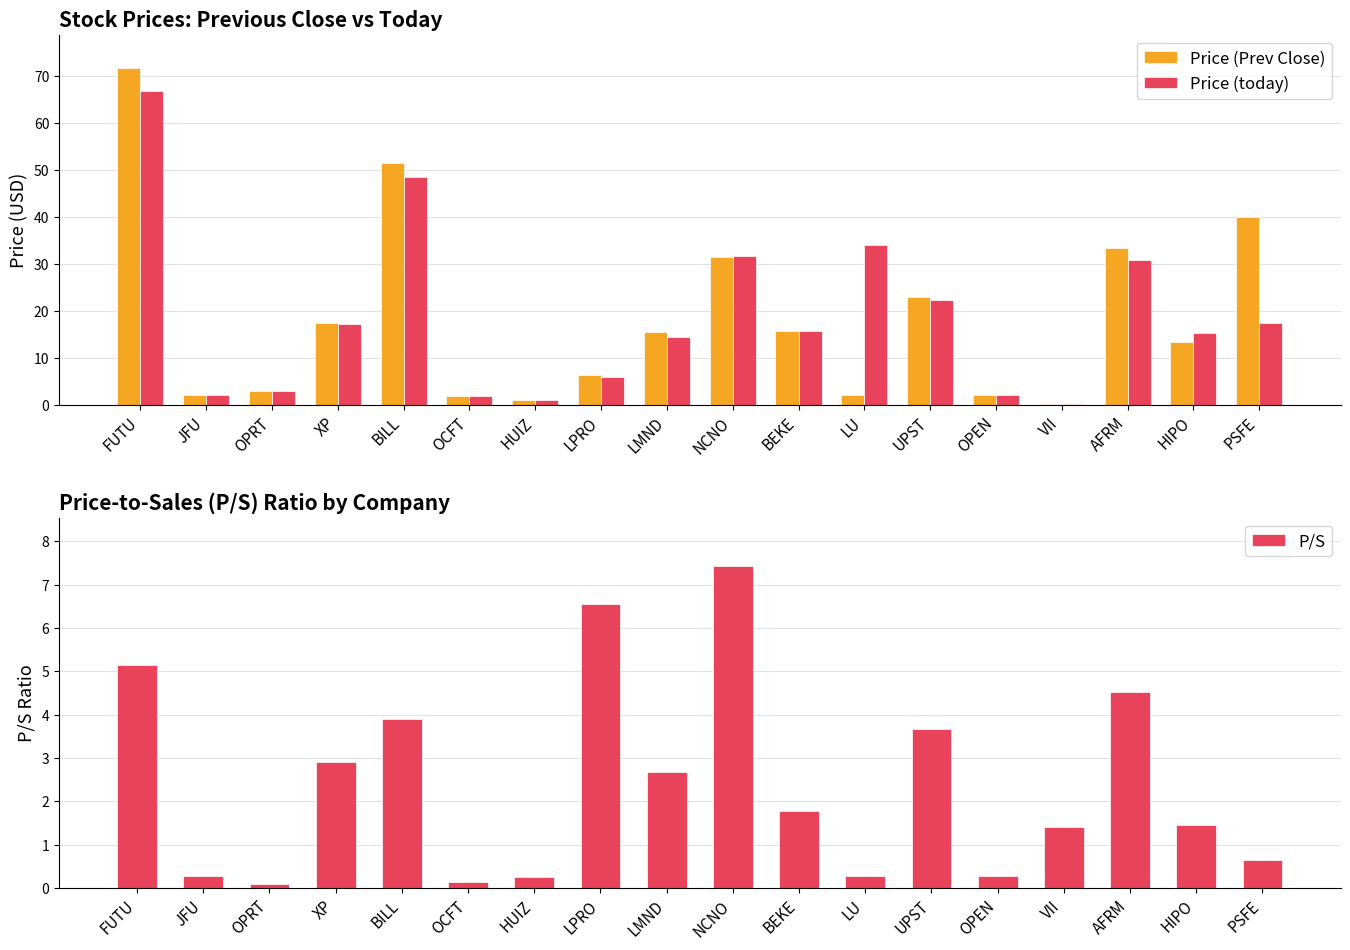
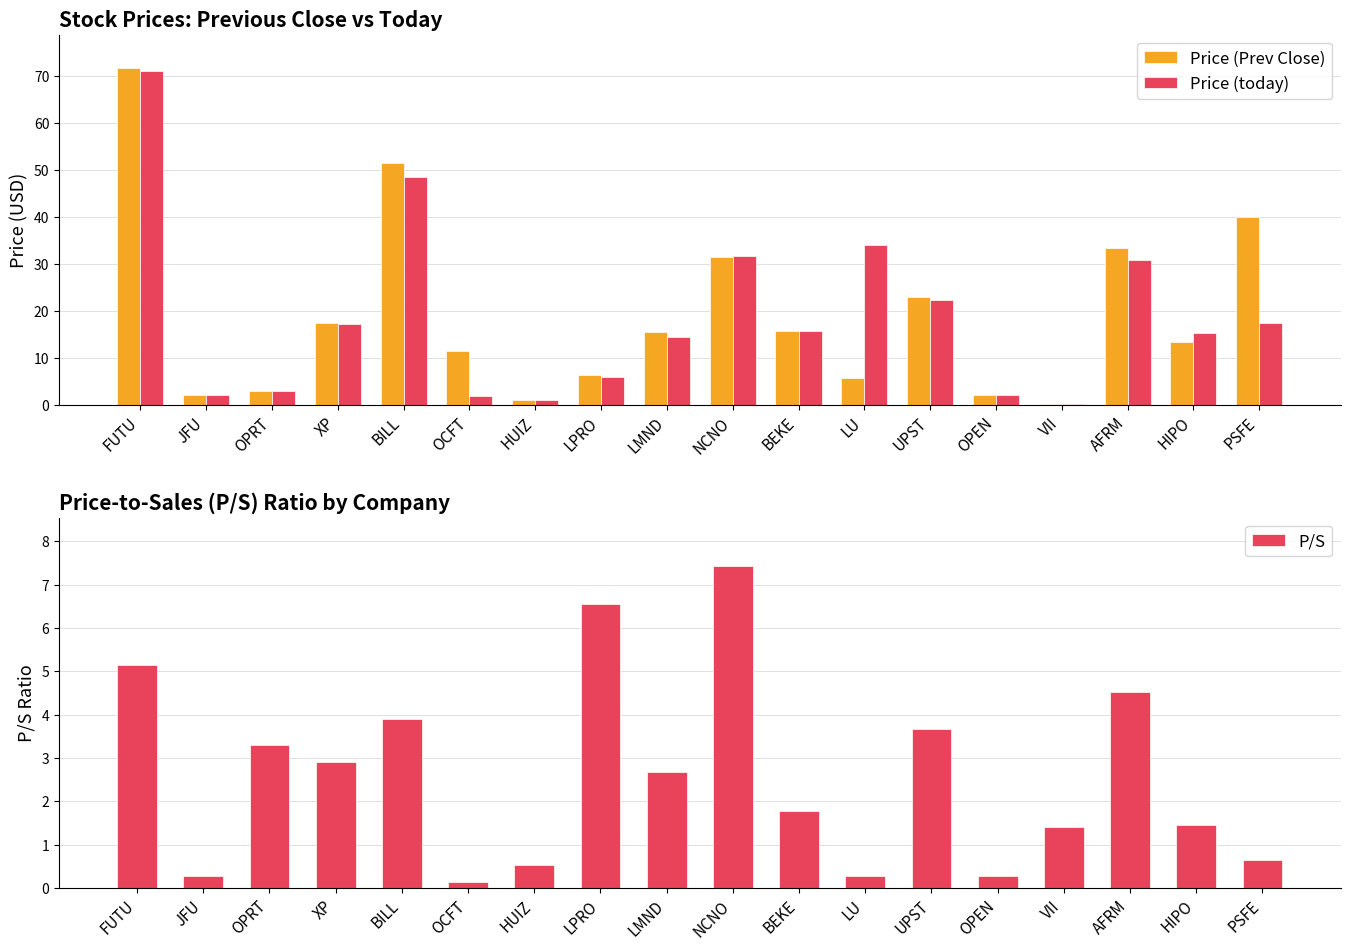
  {
    "Stock Prices: Previous Close vs Today": {
      "Price (Prev Close)": {
        "FUTU": 72,
        "JFU": 2,
        "OPRT": 3,
        "XP": 17,
        "BILL": 51,
-       "OCFT": 2,
+       "OCFT": 11,
        "HUIZ": 1,
        "LPRO": 6,
        "LMND": 15,
        "NCNO": 31,
        "BEKE": 16,
-       "LU": 2,
+       "LU": 6,
        "UPST": 23,
        "OPEN": 2,
        "AFRM": 33,
        "HIPO": 13,
        "PSFE": 40
      },
      "Price (today)": {
-       "FUTU": 67,
+       "FUTU": 71,
        "JFU": 2,
        "OPRT": 3,
        "XP": 17,
        "BILL": 48,
        "OCFT": 2,
        "HUIZ": 1,
        "LPRO": 6,
        "LMND": 14,
        "NCNO": 32,
        "BEKE": 16,
        "LU": 34,
        "UPST": 22,
        "OPEN": 2,
        "AFRM": 31,
        "HIPO": 15,
        "PSFE": 18
      }
    },
    "Price-to-Sales (P/S) Ratio by Company": {
      "FUTU": 5.1,
      "JFU": 0.3,
-     "OPRT": 0.1,
+     "OPRT": 3.3,
      "XP": 2.9,
      "BILL": 3.9,
      "OCFT": 0.1,
-     "HUIZ": 0.3,
+     "HUIZ": 0.5,
      "LPRO": 6.5,
      "LMND": 2.7,
      "NCNO": 7.4,
      "BEKE": 1.8,
      "LU": 0.3,
      "UPST": 3.7,
      "OPEN": 0.3,
      "VII": 1.4,
      "AFRM": 4.5,
      "HIPO": 1.5,
      "PSFE": 0.7
    }
  }
